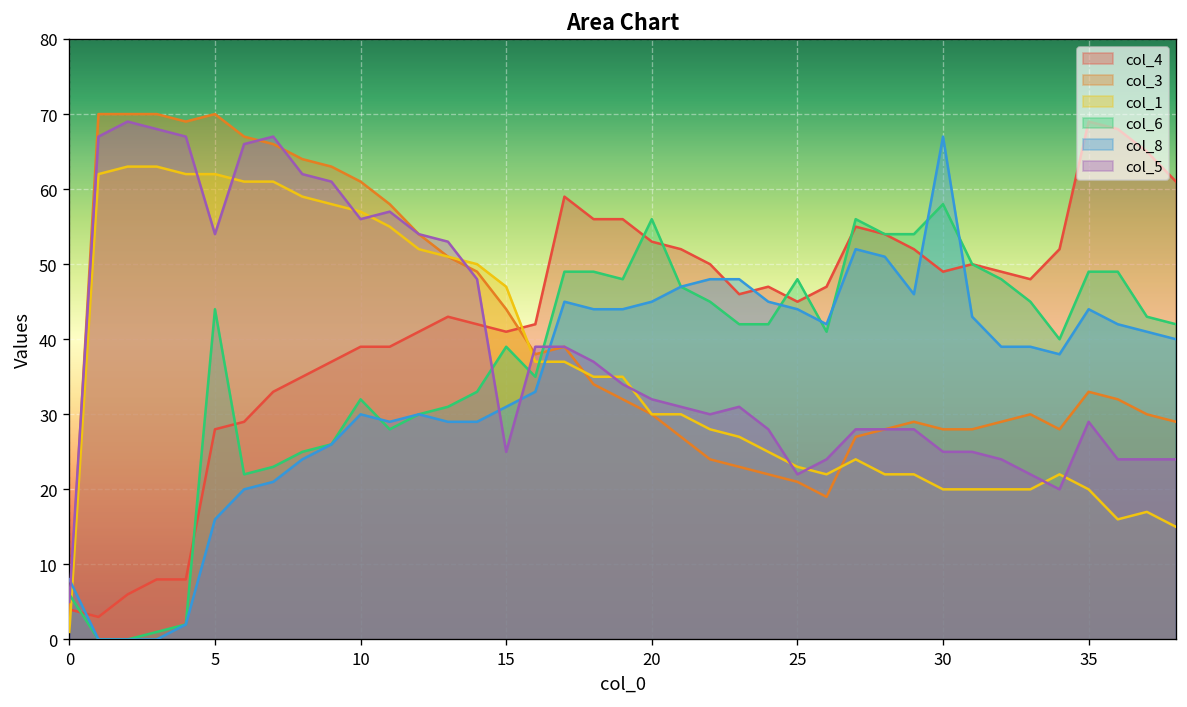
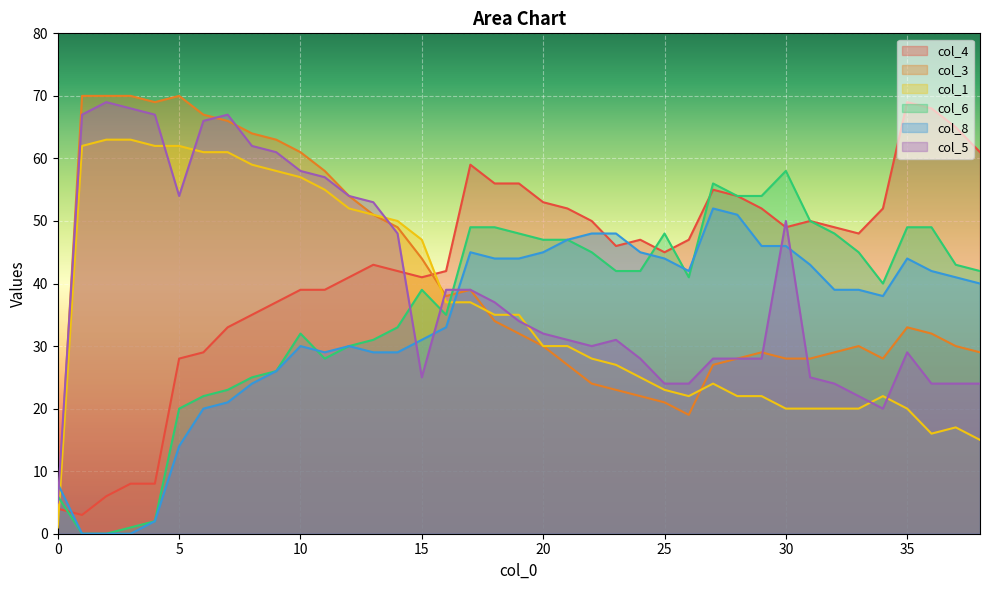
  {
    "col_6": {
      "0": 6,
-     "5": 44,
+     "5": 20,
      "10": 32,
      "15": 39,
-     "20": 56,
+     "20": 47,
      "25": 48,
      "30": 58,
      "35": 49
    },
    "col_8": {
      "0": 8,
-     "5": 16,
+     "5": 14,
      "10": 30,
      "15": 31,
      "20": 45,
      "25": 44,
-     "30": 67,
+     "30": 46,
      "35": 44
    },
    "col_5": {
      "0": 5,
      "5": 54,
-     "10": 56,
+     "10": 58,
      "15": 25,
      "20": 32,
-     "25": 22,
-     "30": 25,
+     "25": 24,
+     "30": 50,
      "35": 29
    }
  }
